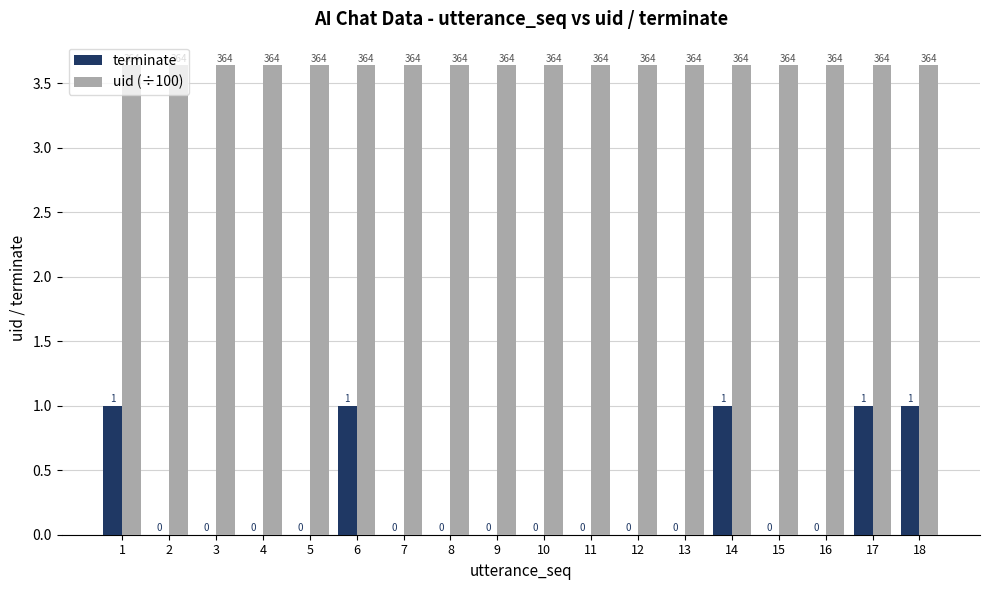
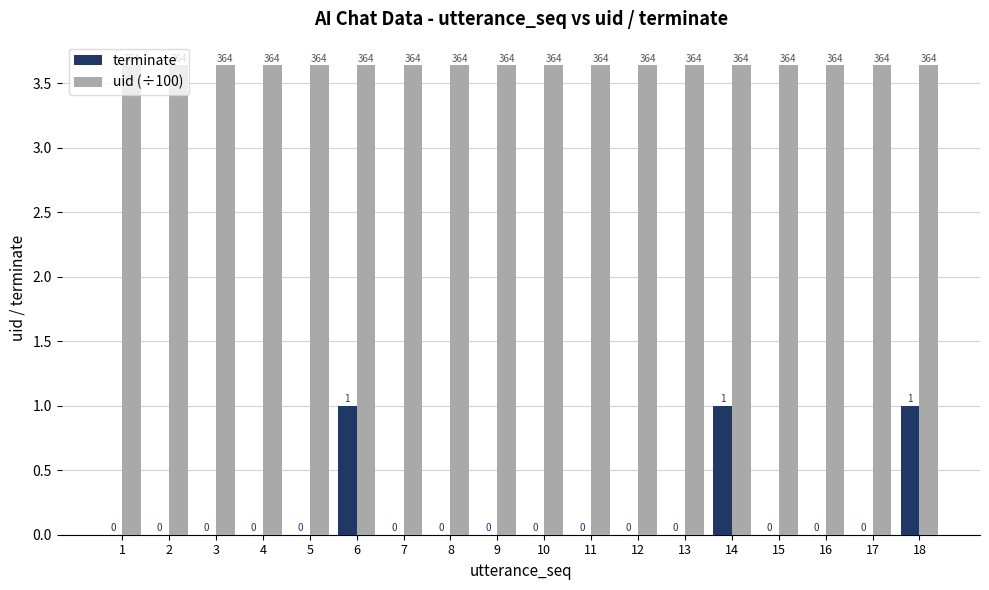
  {
    "terminate": {
-     "1": 1,
+     "1": 0,
      "2": 0,
      "3": 0,
      "4": 0,
      "5": 0,
      "6": 1,
      "7": 0,
      "8": 0,
      "9": 0,
      "10": 0,
      "11": 0,
      "12": 0,
      "13": 0,
      "14": 1,
      "15": 0,
      "16": 0,
-     "17": 1,
+     "17": 0,
      "18": 1
    }
  }
